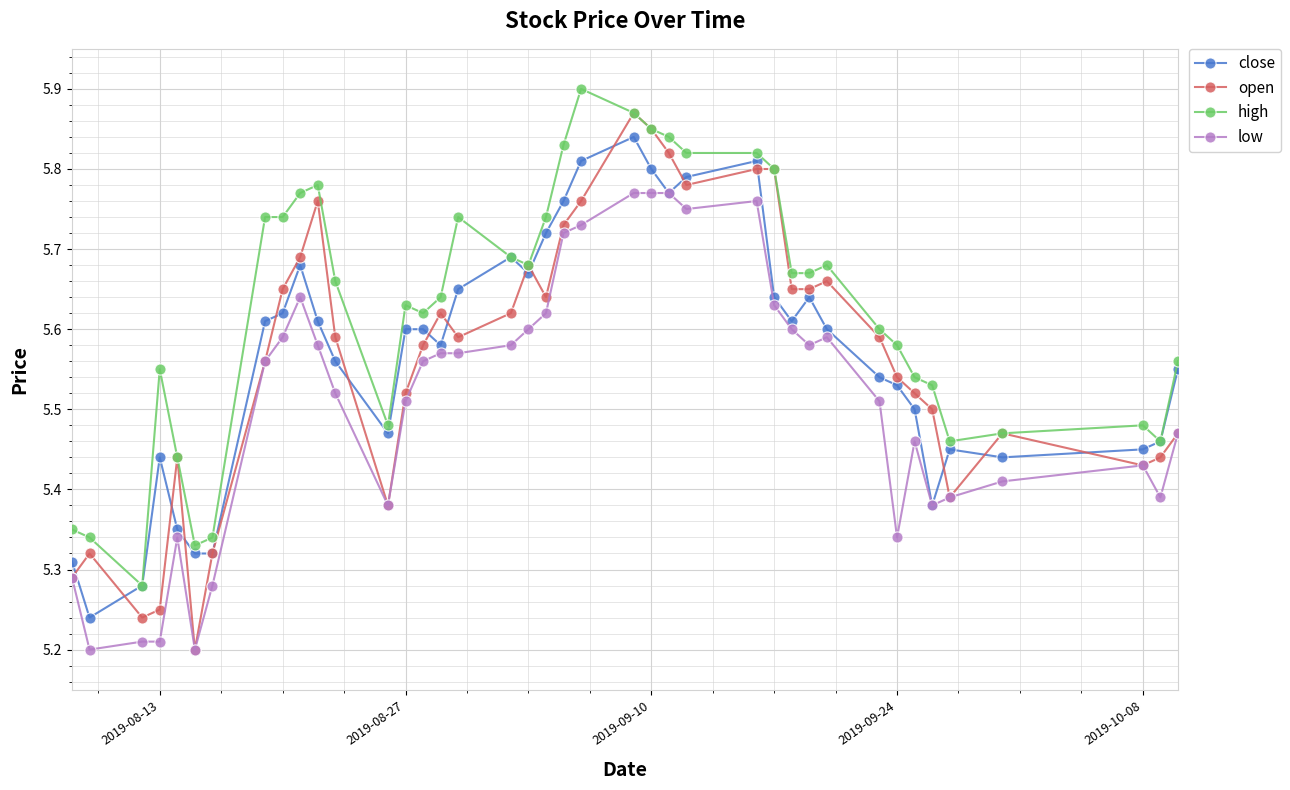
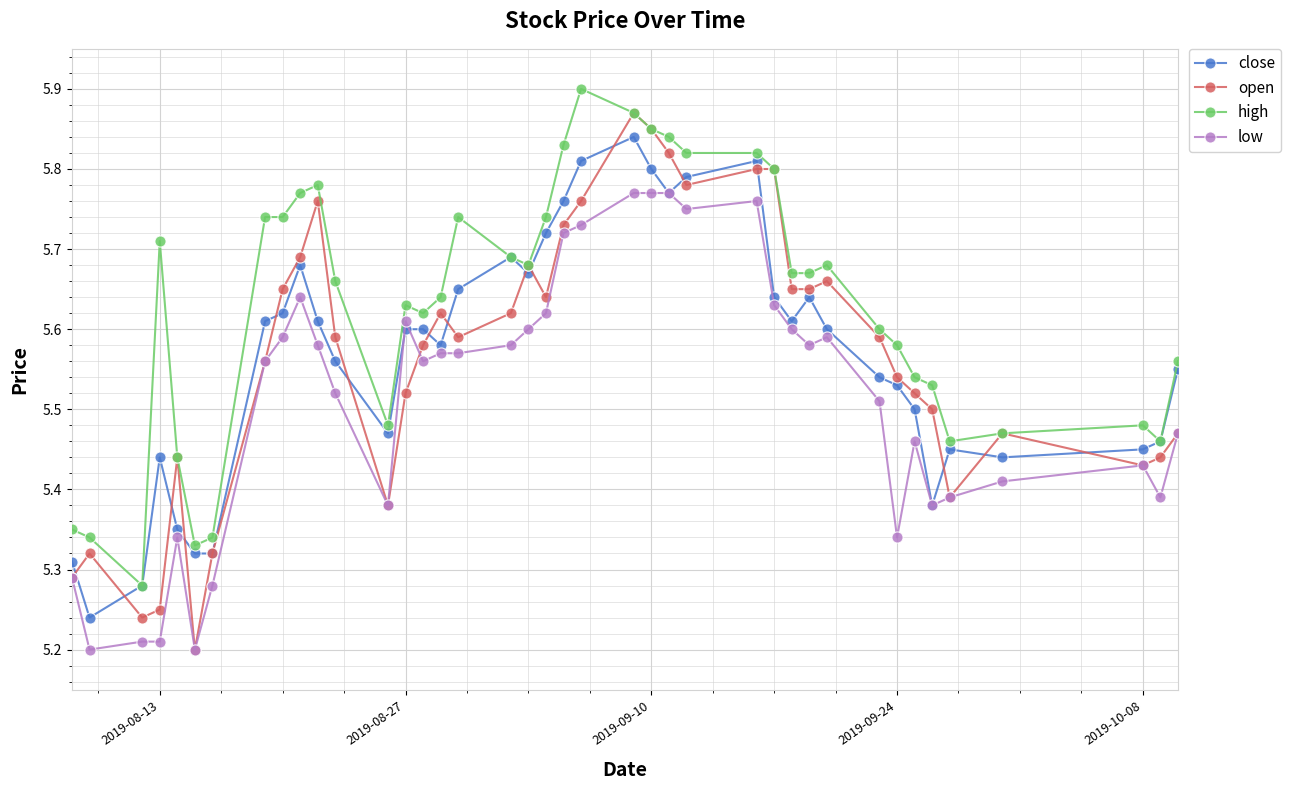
  {
    "close": {
      "2019-08-13": 5.44,
      "2019-08-27": 5.60,
      "2019-09-10": 5.80,
      "2019-09-24": 5.53,
      "2019-10-08": 5.45
    },
    "open": {
      "2019-08-13": 5.25,
      "2019-08-27": 5.52,
      "2019-09-24": 5.54
    },
    "high": {
-     "2019-08-13": 5.55,
+     "2019-08-13": 5.71,
      "2019-08-27": 5.63,
      "2019-09-24": 5.58,
      "2019-10-08": 5.48
    },
    "low": {
      "2019-08-13": 5.21,
-     "2019-08-27": 5.51,
+     "2019-08-27": 5.61,
      "2019-09-10": 5.77,
      "2019-09-24": 5.34
    }
  }
